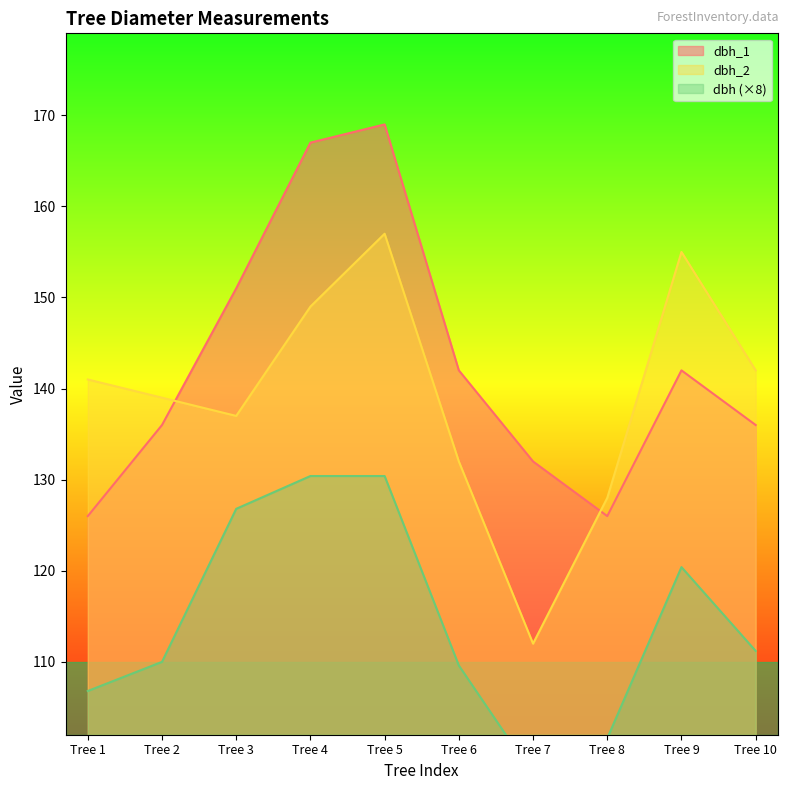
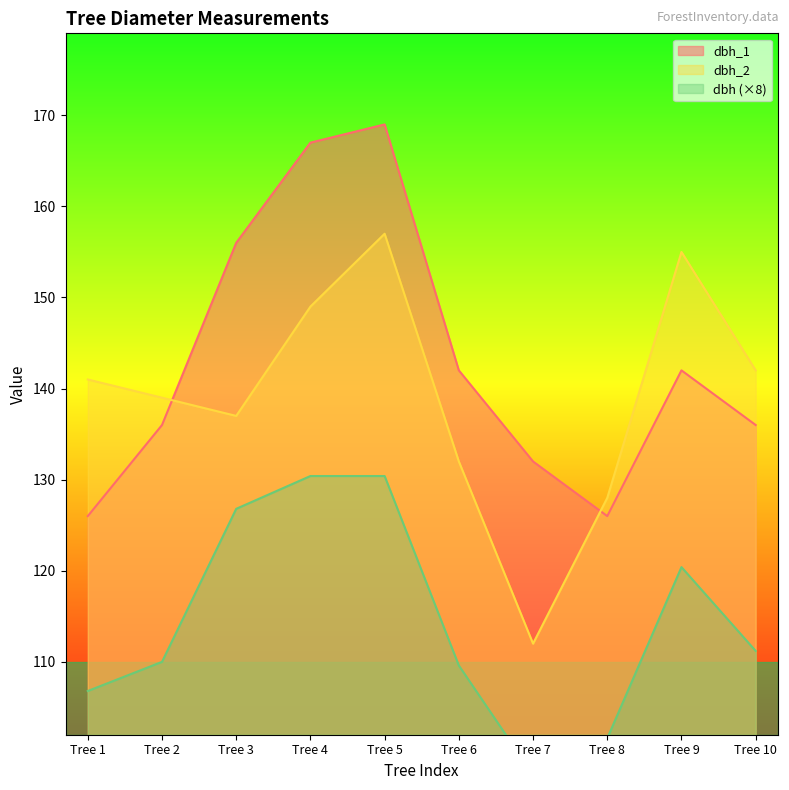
  {
    "dbh_1": {
      "Tree 1": 126,
      "Tree 2": 136,
-     "Tree 3": 151,
+     "Tree 3": 156,
      "Tree 4": 167,
      "Tree 5": 169,
      "Tree 6": 142,
      "Tree 7": 132,
      "Tree 8": 126,
      "Tree 9": 142,
      "Tree 10": 136
    },
    "dbh_2": {
      "Tree 1": 141,
      "Tree 2": 139,
      "Tree 3": 137,
      "Tree 4": 149,
      "Tree 5": 157,
      "Tree 6": 132,
      "Tree 7": 112,
      "Tree 8": 128,
      "Tree 9": 155,
      "Tree 10": 142
    }
  }
